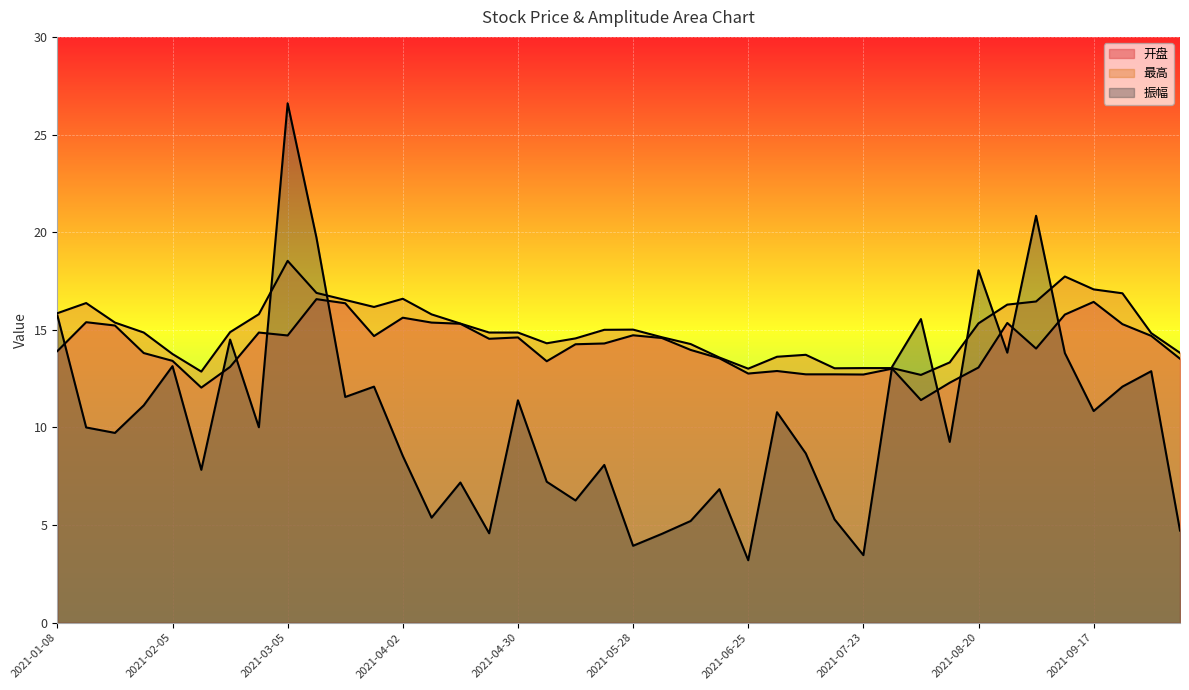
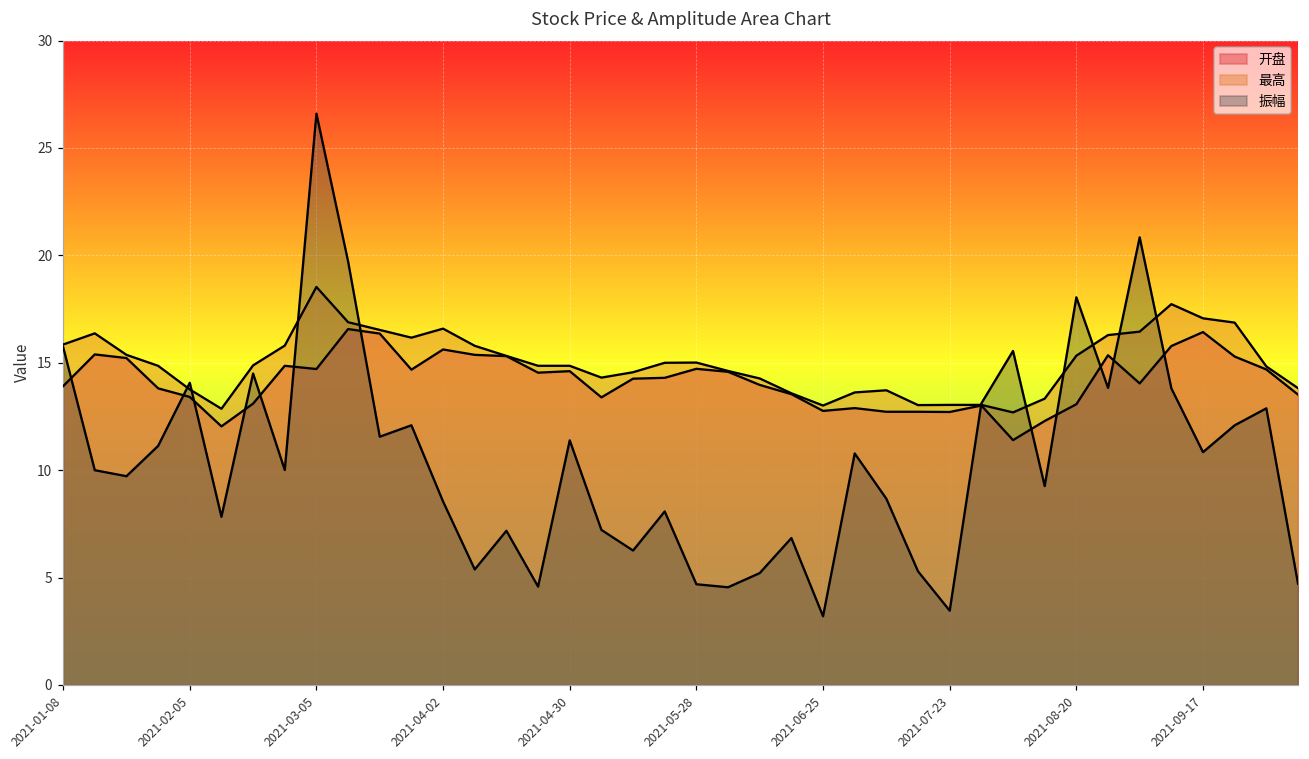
  {
    "振幅": {
-     "2021-02-05": 13.1,
+     "2021-02-05": 14.1,
      "2021-03-05": 26.6,
      "2021-04-02": 8.5,
      "2021-04-30": 11.4,
-     "2021-05-28": 3.9,
+     "2021-05-28": 4.7,
      "2021-06-25": 3.2,
      "2021-07-23": 3.5,
      "2021-08-20": 18.1,
      "2021-09-17": 10.8
    }
  }
